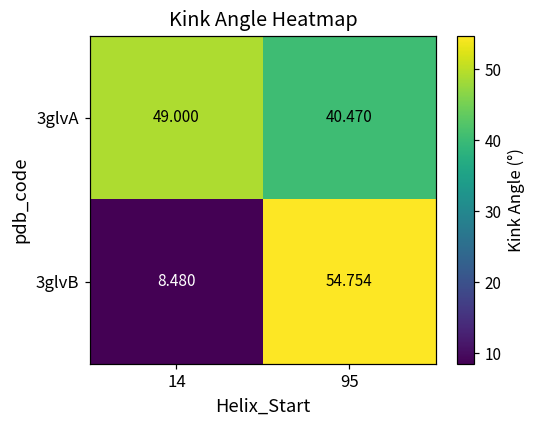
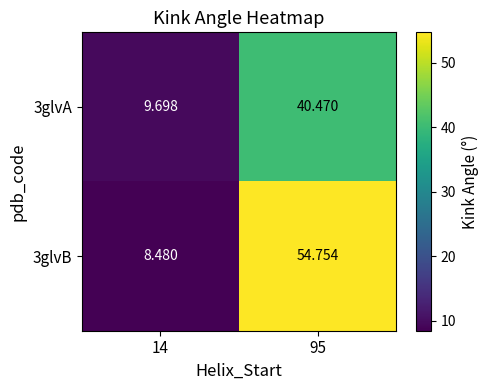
  {
    "3glvA": {
-     "14": 49.000,
+     "14": 9.698,
      "95": 40.470
    },
    "3glvB": {
      "14": 8.480,
      "95": 54.754
    }
  }
